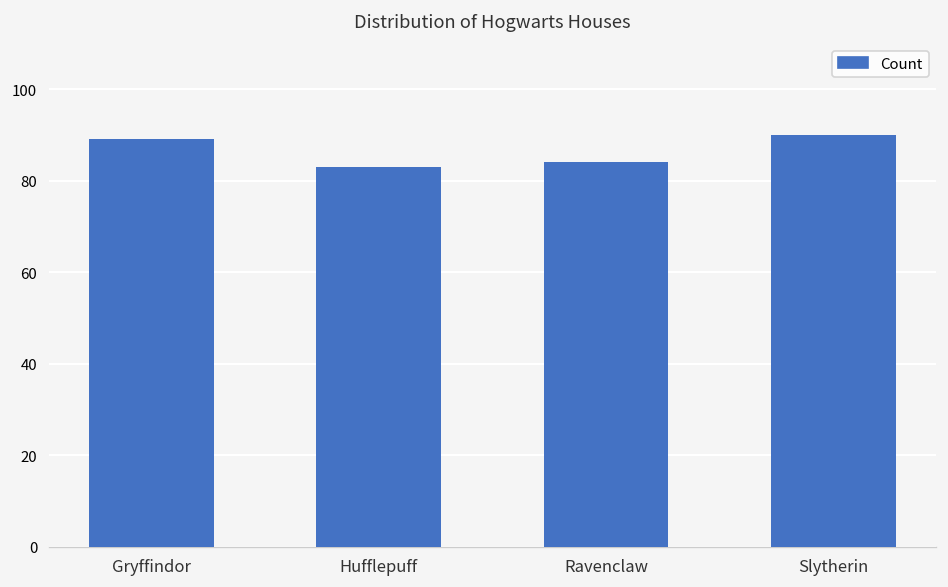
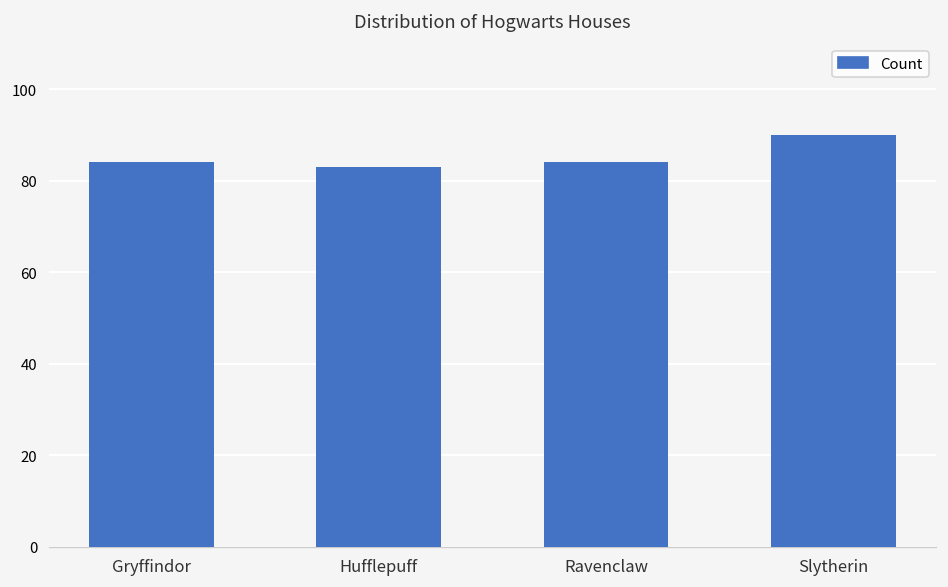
  {
-   "Gryffindor": 89,
+   "Gryffindor": 84,
    "Hufflepuff": 83,
    "Ravenclaw": 84,
    "Slytherin": 90
  }
